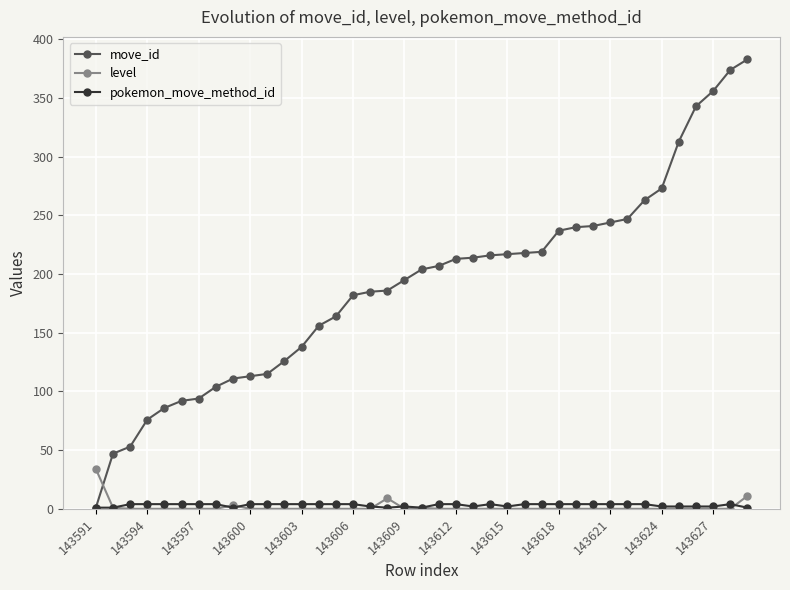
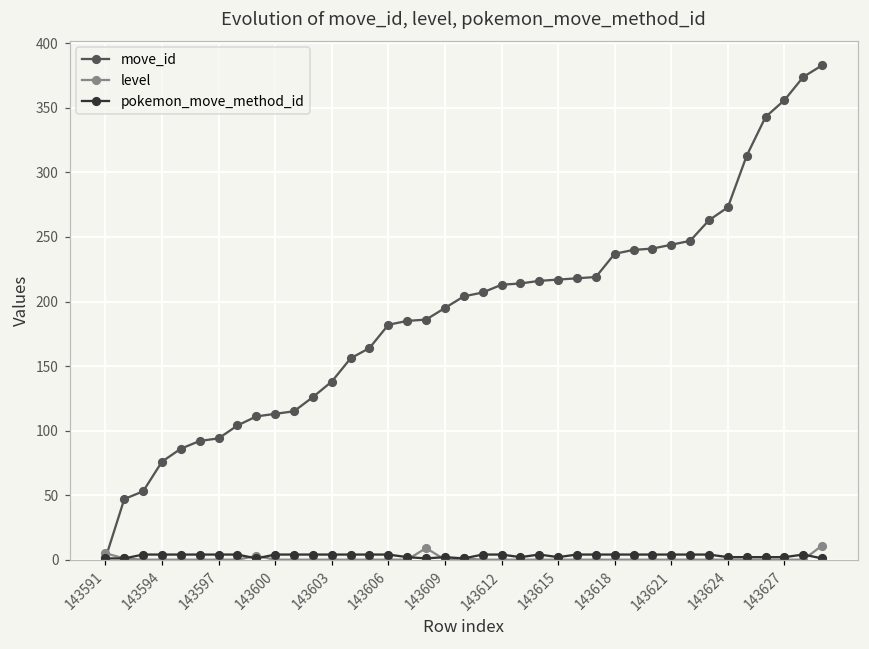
  {
    "level": {
-     "143591": 34,
+     "143591": 5,
      "143594": 0,
      "143597": 0,
      "143600": 0,
      "143603": 0,
      "143606": 0,
      "143612": 0,
      "143618": 0,
      "143621": 0
    }
  }
